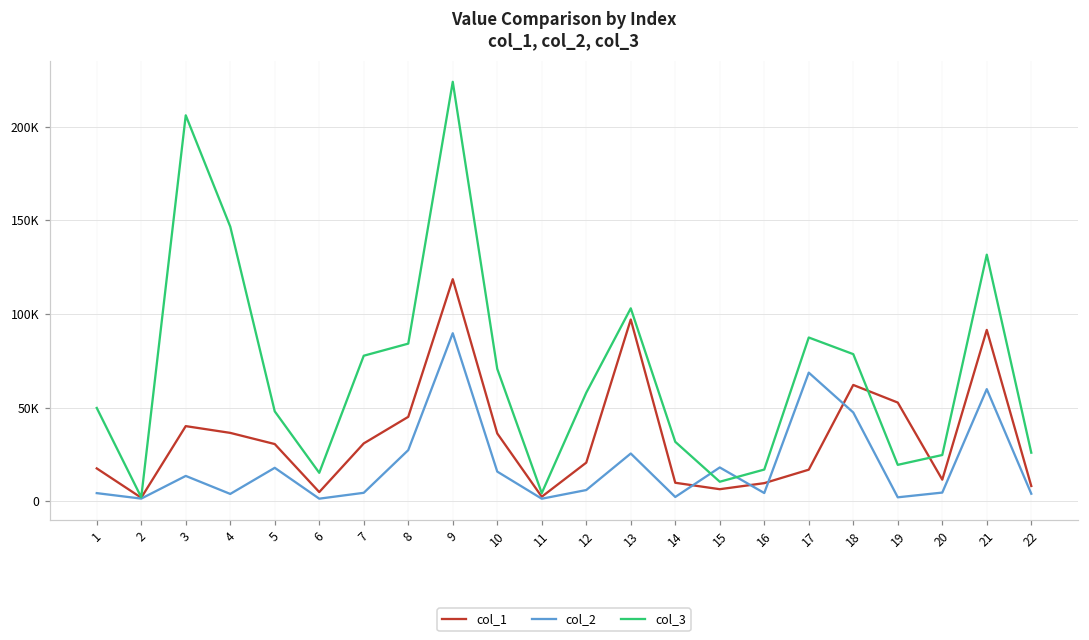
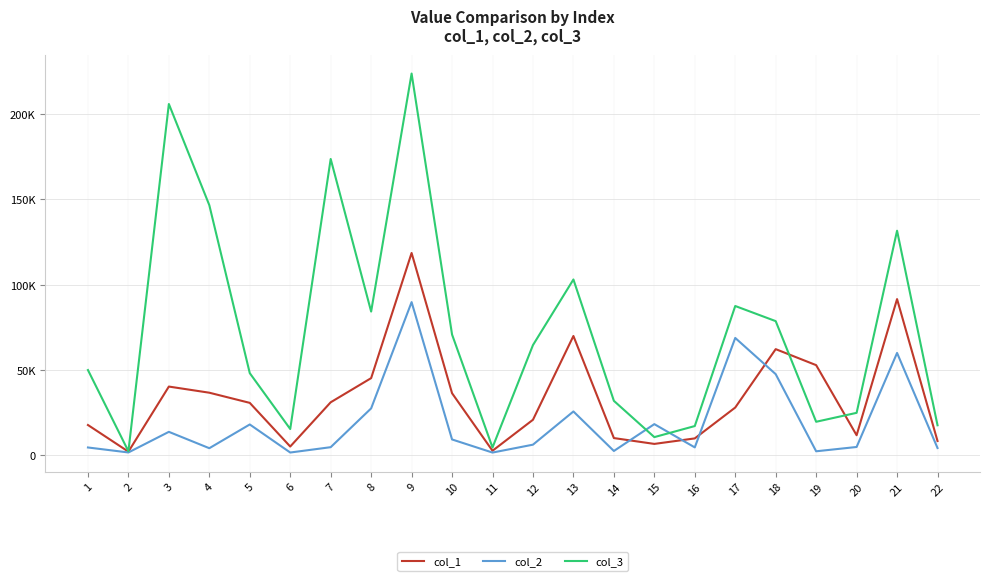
  {
    "col_1": {
      "1": 18000,
      "3": 40000,
      "4": 37000,
      "5": 31000,
      "6": 5000,
      "7": 31000,
      "8": 45000,
      "9": 119000,
      "10": 36000,
      "12": 21000,
-     "13": 97000,
+     "13": 70000,
      "14": 10000,
      "15": 7000,
      "16": 10000,
-     "17": 17000,
+     "17": 28000,
      "18": 62000,
      "19": 53000,
      "20": 12000,
      "21": 92000,
      "22": 8000
    },
    "col_2": {
      "1": 4000,
      "3": 14000,
      "4": 4000,
      "5": 18000,
      "6": 1000,
      "7": 5000,
      "8": 27000,
      "9": 90000,
-     "10": 16000,
+     "10": 9000,
      "12": 6000,
      "13": 26000,
      "14": 2000,
      "15": 18000,
      "16": 4000,
      "17": 69000,
      "18": 47000,
      "19": 2000,
      "20": 5000,
      "21": 60000,
      "22": 4000
    },
    "col_3": {
      "1": 50000,
      "3": 206000,
      "4": 147000,
      "5": 48000,
      "6": 15000,
-     "7": 78000,
+     "7": 174000,
      "8": 84000,
      "9": 224000,
      "10": 71000,
      "11": 4000,
-     "12": 58000,
+     "12": 65000,
      "13": 103000,
      "14": 32000,
      "15": 10000,
      "16": 17000,
      "17": 87000,
      "18": 79000,
      "19": 20000,
      "20": 25000,
      "21": 132000,
-     "22": 26000
+     "22": 17000
    }
  }
